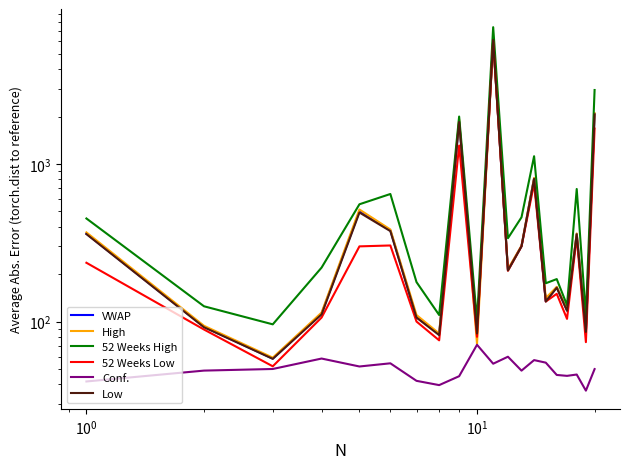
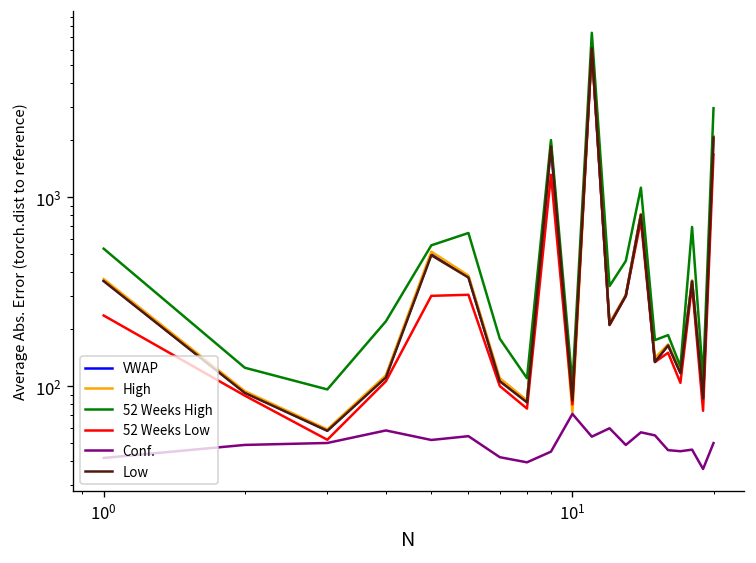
  {
    "52 Weeks High": {
-     "10^0": 450,
+     "10^0": 530,
      "10^1": 100
    },
    "52 Weeks Low": {
      "10^0": 240,
      "10^1": 80
    }
  }
